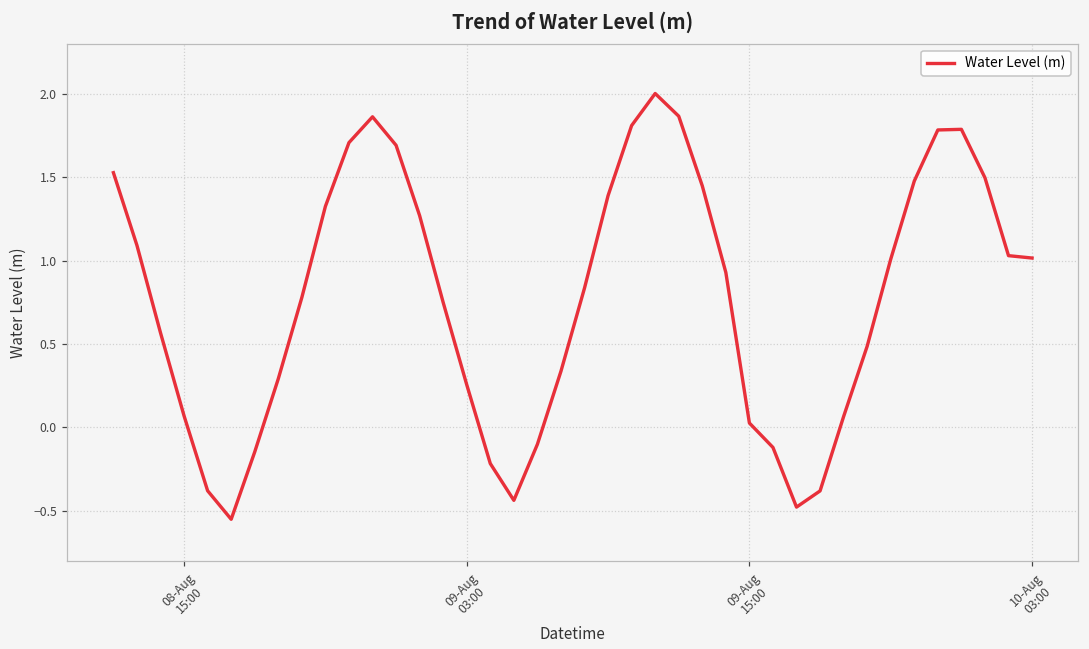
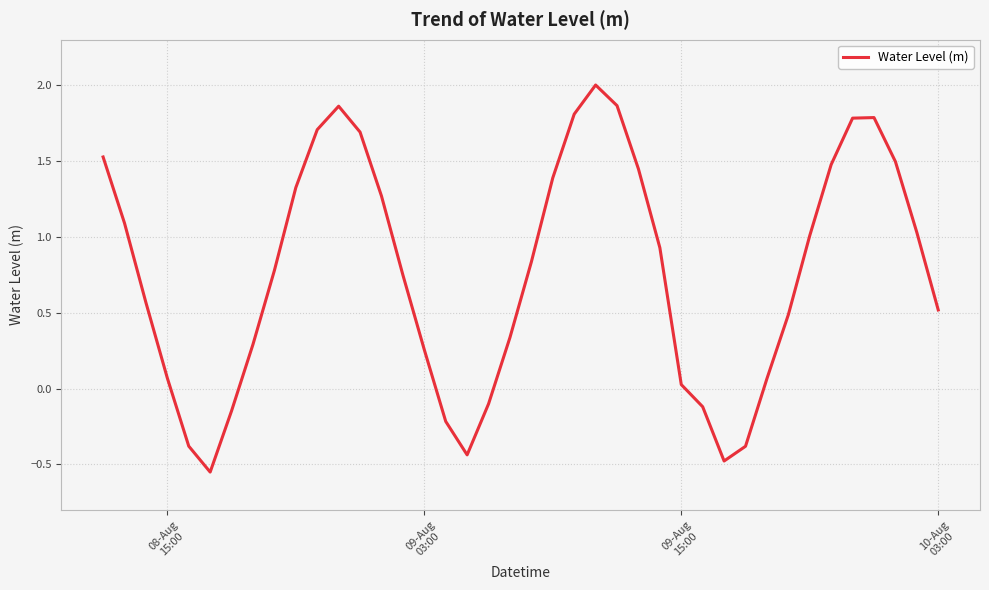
  {
    "08-Aug 15:00": 0.07,
    "09-Aug 03:00": 0.26,
    "09-Aug 15:00": 0.03,
-   "10-Aug 03:00": 1.02
+   "10-Aug 03:00": 0.52
  }
